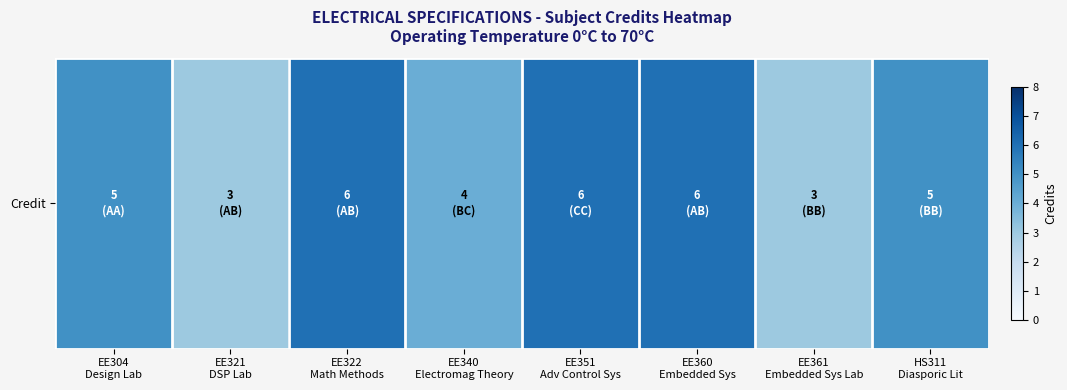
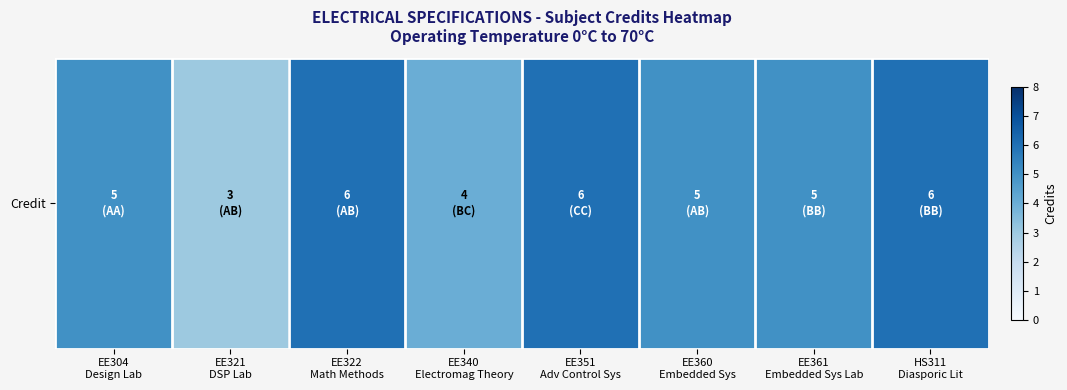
  {
    "Credit": {
      "EE304 Design Lab": 5,
      "EE321 DSP Lab": 3,
      "EE322 Math Methods": 6,
      "EE340 Electromag Theory": 4,
      "EE351 Adv Control Sys": 6,
-     "EE360 Embedded Sys": 6,
-     "EE361 Embedded Sys Lab": 3,
-     "HS311 Diasporic Lit": 5
+     "EE360 Embedded Sys": 5,
+     "EE361 Embedded Sys Lab": 5,
+     "HS311 Diasporic Lit": 6
    }
  }
